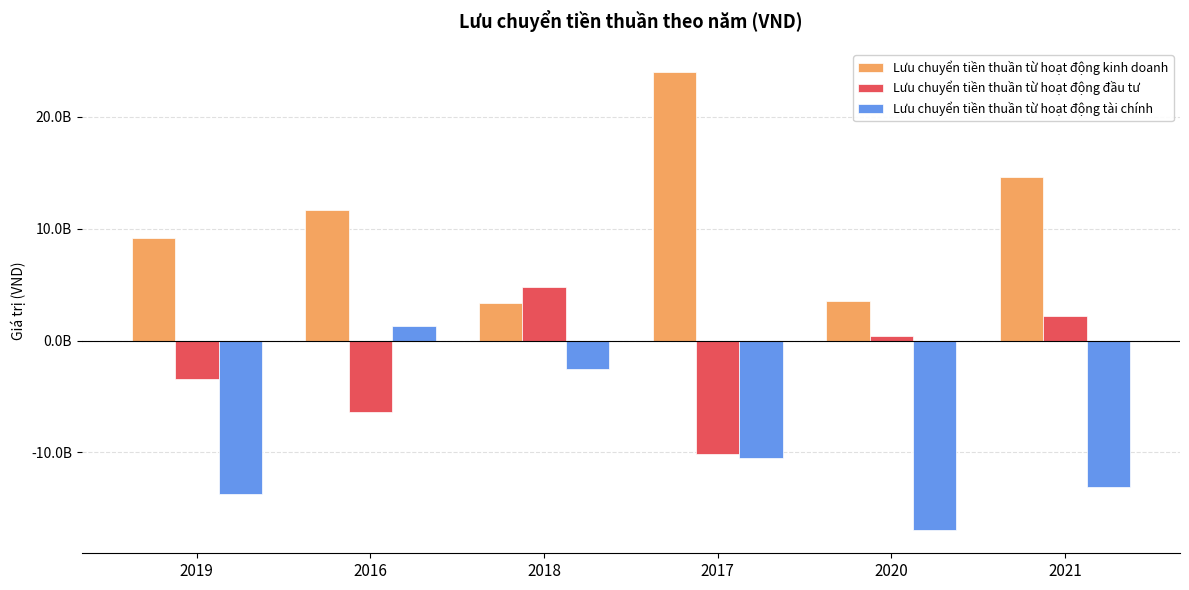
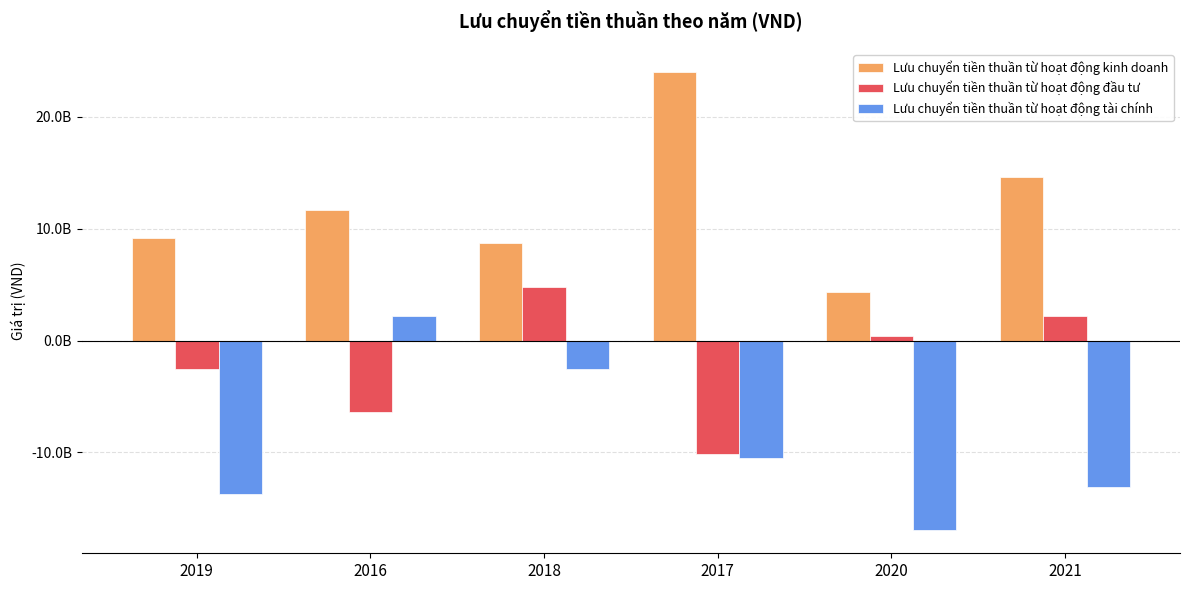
  {
    "Lưu chuyển tiền thuần từ hoạt động kinh doanh": {
      "2019": 9200000000,
      "2016": 11700000000,
-     "2018": 3300000000,
+     "2018": 8700000000,
      "2017": 24000000000,
-     "2020": 3500000000,
+     "2020": 4300000000,
      "2021": 14600000000
    },
    "Lưu chuyển tiền thuần từ hoạt động đầu tư": {
-     "2019": -3400000000,
+     "2019": -2600000000,
      "2016": -6300000000,
      "2018": 4800000000,
      "2017": -10100000000,
      "2020": 400000000,
      "2021": 2200000000
    },
    "Lưu chuyển tiền thuần từ hoạt động tài chính": {
      "2019": -13700000000,
-     "2016": 1300000000,
+     "2016": 2200000000,
      "2018": -2500000000,
      "2017": -10500000000,
      "2020": -17000000000,
      "2021": -13100000000
    }
  }
